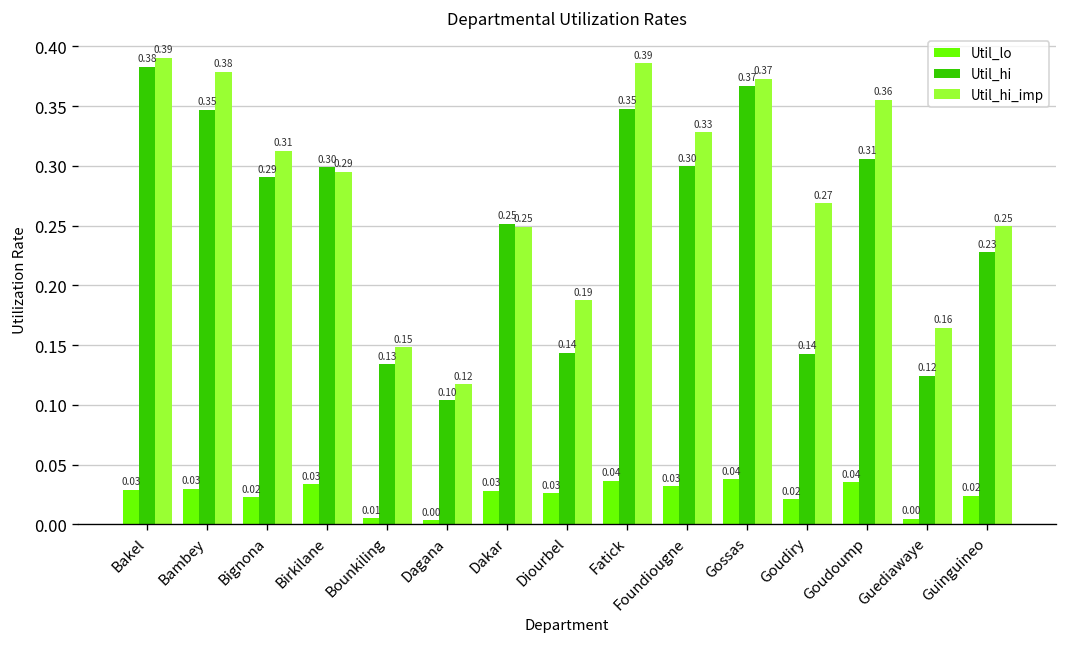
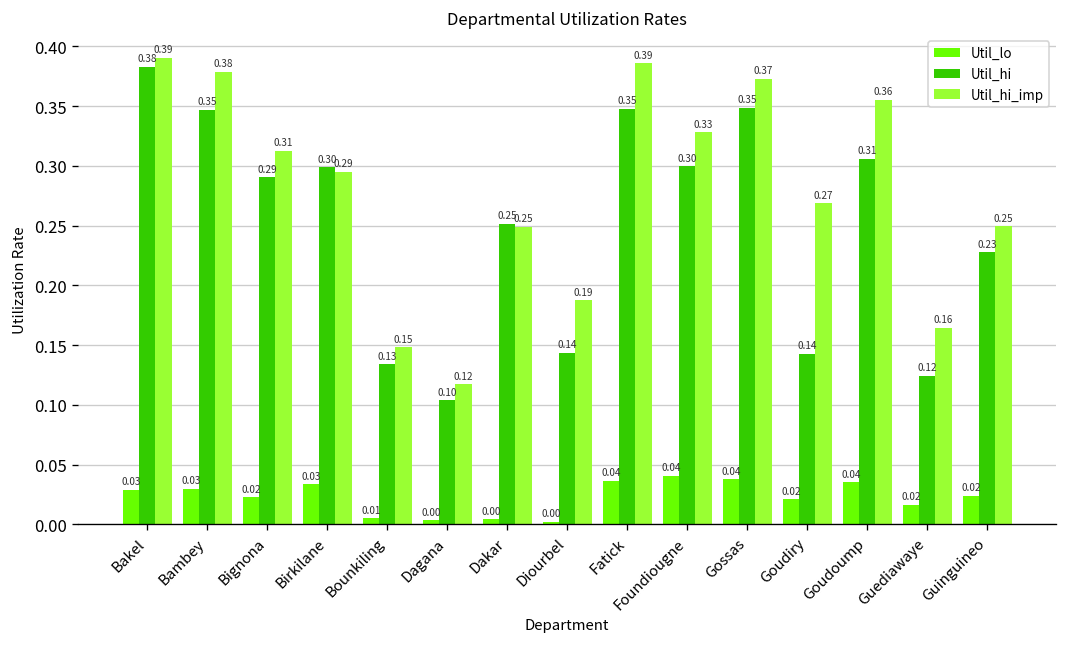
  {
    "Util_lo": {
      "Bakel": 0.03,
      "Bambey": 0.03,
      "Bignona": 0.02,
      "Birkilane": 0.03,
      "Bounkiling": 0.01,
      "Dagana": 0.00,
-     "Dakar": 0.03,
-     "Diourbel": 0.03,
+     "Dakar": 0.00,
+     "Diourbel": 0.00,
      "Fatick": 0.04,
-     "Foundiougne": 0.03,
+     "Foundiougne": 0.04,
      "Gossas": 0.04,
      "Goudiry": 0.02,
      "Goudoump": 0.04,
-     "Guediawaye": 0.00,
+     "Guediawaye": 0.02,
      "Guinguineo": 0.02
    },
    "Util_hi": {
      "Bakel": 0.38,
      "Bambey": 0.35,
      "Bignona": 0.29,
      "Birkilane": 0.30,
      "Bounkiling": 0.13,
      "Dagana": 0.10,
      "Dakar": 0.25,
      "Diourbel": 0.14,
      "Fatick": 0.35,
      "Foundiougne": 0.30,
-     "Gossas": 0.37,
+     "Gossas": 0.35,
      "Goudiry": 0.14,
      "Goudoump": 0.31,
      "Guediawaye": 0.12,
      "Guinguineo": 0.23
    },
    "Util_hi_imp": {
      "Bakel": 0.39,
      "Bambey": 0.38,
      "Bignona": 0.31,
      "Birkilane": 0.29,
      "Bounkiling": 0.15,
      "Dagana": 0.12,
      "Dakar": 0.25,
      "Diourbel": 0.19,
      "Fatick": 0.39,
      "Foundiougne": 0.33,
      "Gossas": 0.37,
      "Goudiry": 0.27,
      "Goudoump": 0.36,
      "Guediawaye": 0.16,
      "Guinguineo": 0.25
    }
  }
